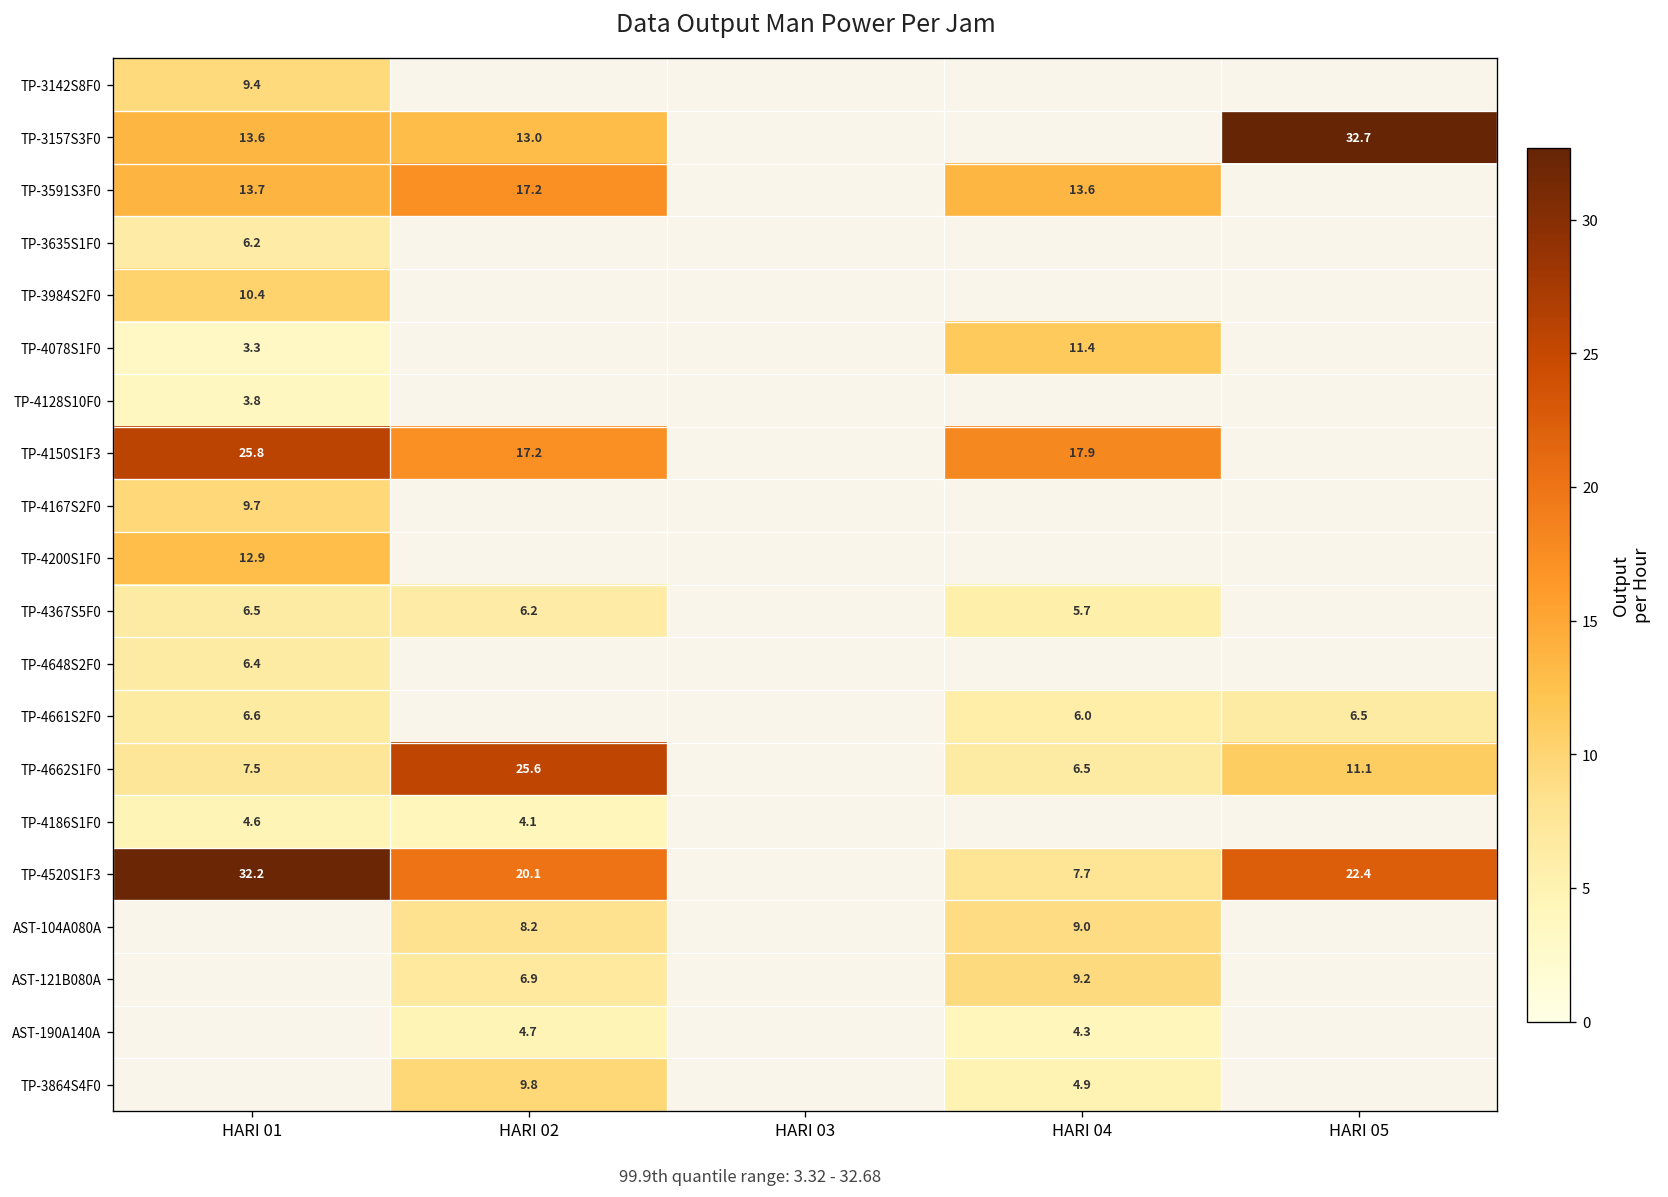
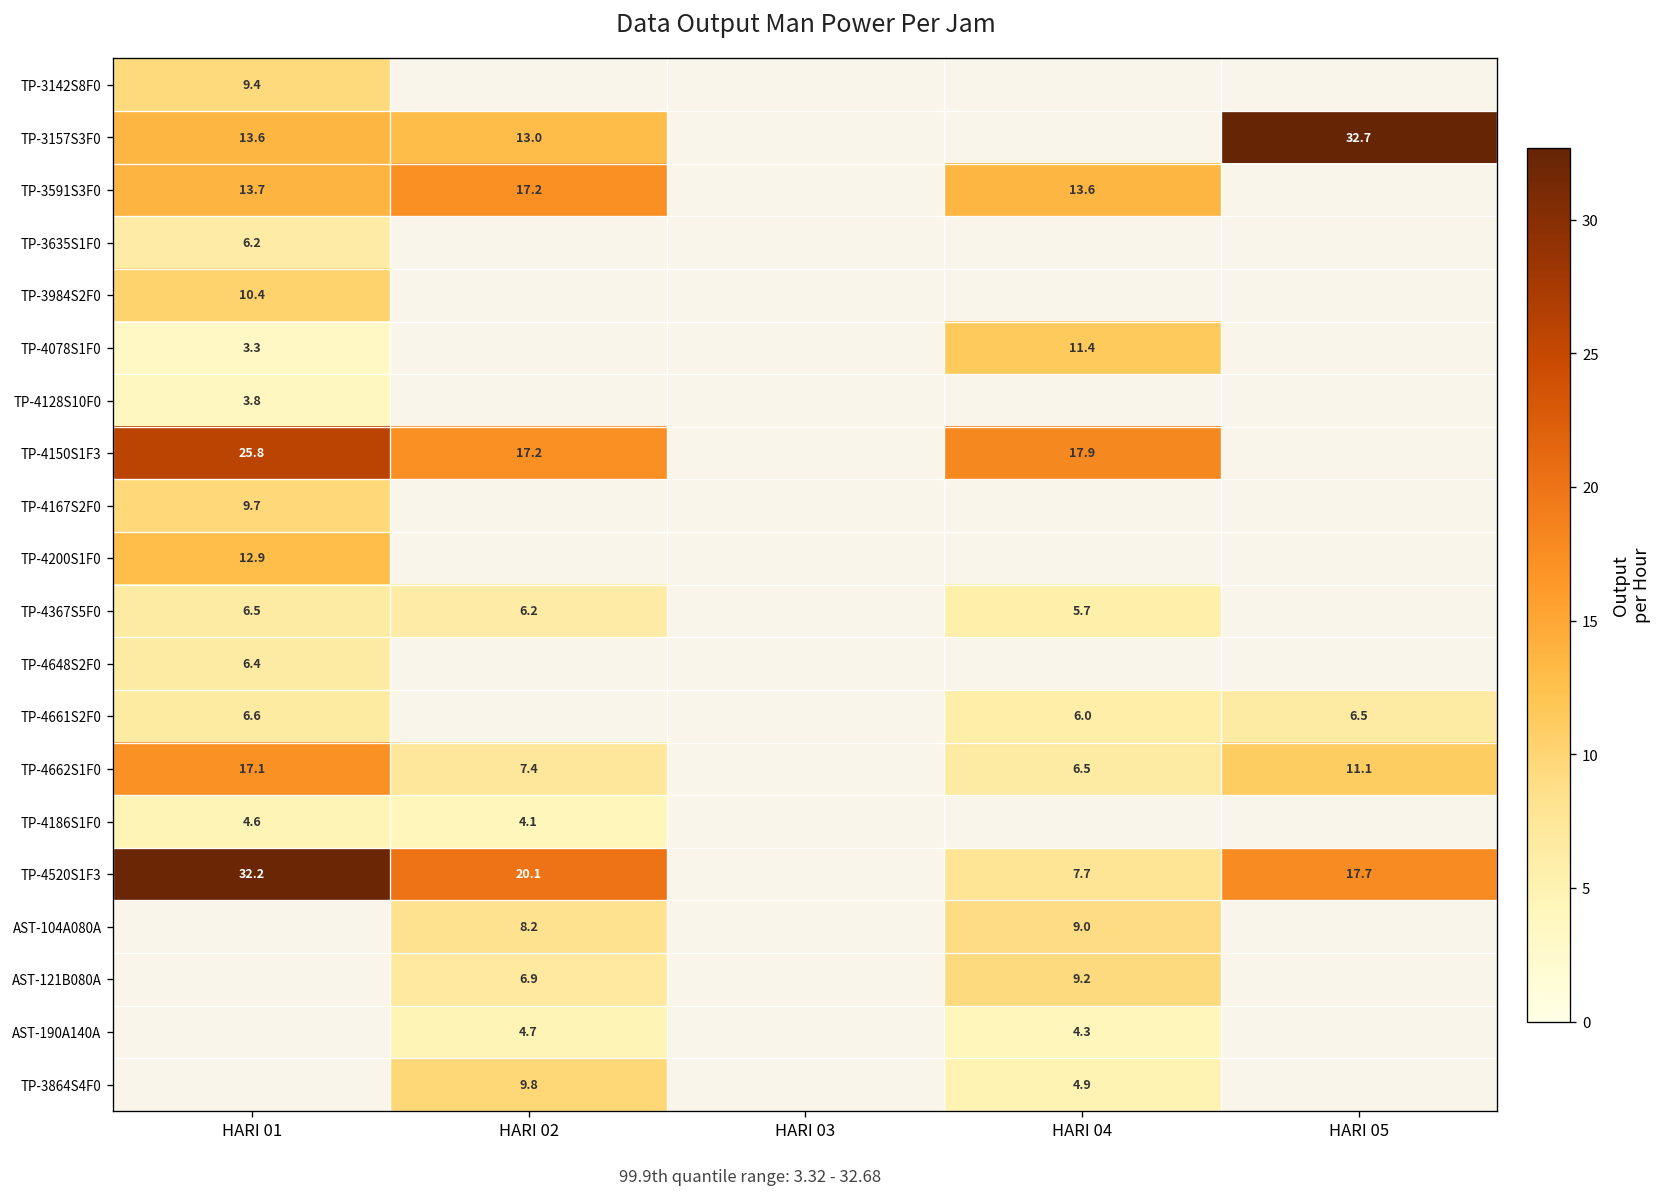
  {
    "TP-3142S8F0": {
      "HARI 01": 9.4
    },
    "TP-3157S3F0": {
      "HARI 01": 13.6,
      "HARI 02": 13.0,
      "HARI 05": 32.7
    },
    "TP-3591S3F0": {
      "HARI 01": 13.7,
      "HARI 02": 17.2,
      "HARI 04": 13.6
    },
    "TP-3635S1F0": {
      "HARI 01": 6.2
    },
    "TP-3984S2F0": {
      "HARI 01": 10.4
    },
    "TP-4078S1F0": {
      "HARI 01": 3.3,
      "HARI 04": 11.4
    },
    "TP-4128S10F0": {
      "HARI 01": 3.8
    },
    "TP-4150S1F3": {
      "HARI 01": 25.8,
      "HARI 02": 17.2,
      "HARI 04": 17.9
    },
    "TP-4167S2F0": {
      "HARI 01": 9.7
    },
    "TP-4200S1F0": {
      "HARI 01": 12.9
    },
    "TP-4367S5F0": {
      "HARI 01": 6.5,
      "HARI 02": 6.2,
      "HARI 04": 5.7
    },
    "TP-4648S2F0": {
      "HARI 01": 6.4
    },
    "TP-4661S2F0": {
      "HARI 01": 6.6,
      "HARI 04": 6.0,
      "HARI 05": 6.5
    },
    "TP-4662S1F0": {
-     "HARI 01": 7.5,
-     "HARI 02": 25.6,
+     "HARI 01": 17.1,
+     "HARI 02": 7.4,
      "HARI 04": 6.5,
      "HARI 05": 11.1
    },
    "TP-4186S1F0": {
      "HARI 01": 4.6,
      "HARI 02": 4.1
    },
    "TP-4520S1F3": {
      "HARI 01": 32.2,
      "HARI 02": 20.1,
      "HARI 04": 7.7,
-     "HARI 05": 22.4
+     "HARI 05": 17.7
    },
    "AST-104A080A": {
      "HARI 02": 8.2,
      "HARI 04": 9.0
    },
    "AST-121B080A": {
      "HARI 02": 6.9,
      "HARI 04": 9.2
    },
    "AST-190A140A": {
      "HARI 02": 4.7,
      "HARI 04": 4.3
    },
    "TP-3864S4F0": {
      "HARI 02": 9.8,
      "HARI 04": 4.9
    }
  }
